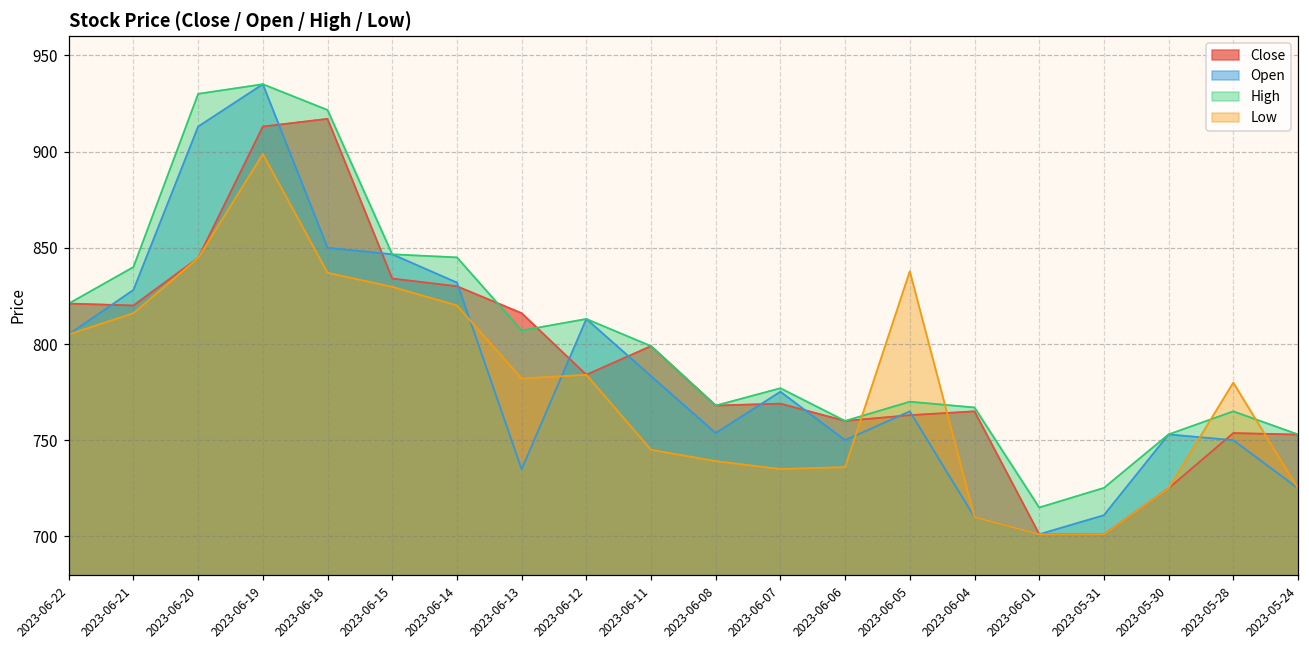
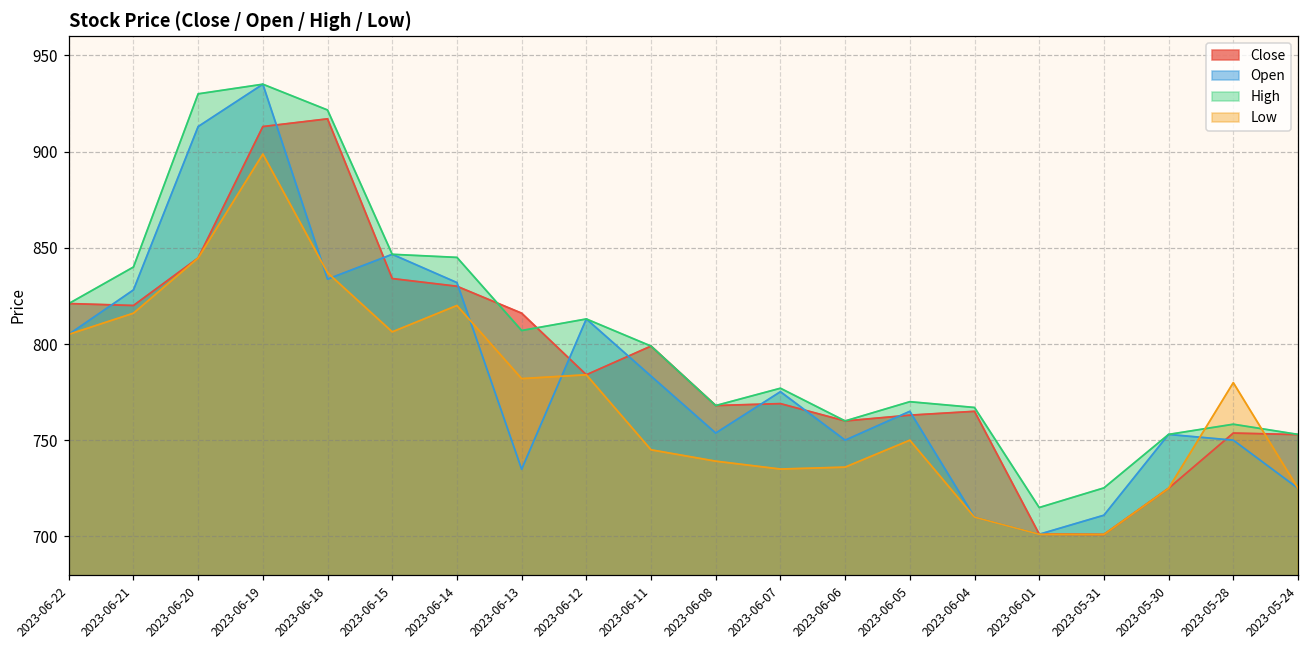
  {
    "Close": {
      "2023-06-21": 820,
      "2023-06-19": 913,
      "2023-06-18": 917,
      "2023-06-15": 834,
      "2023-06-14": 830,
      "2023-06-13": 816,
      "2023-06-07": 769,
      "2023-06-05": 763,
      "2023-06-04": 765,
      "2023-05-28": 754
    },
    "Open": {
      "2023-06-21": 828,
      "2023-06-20": 913,
-     "2023-06-18": 850,
+     "2023-06-18": 834,
      "2023-06-14": 832,
      "2023-06-13": 735,
      "2023-06-11": 783,
      "2023-06-08": 754,
      "2023-06-07": 775,
      "2023-06-06": 750,
      "2023-06-05": 765,
      "2023-05-31": 711,
      "2023-05-28": 750
    },
    "High": {
      "2023-06-21": 840,
      "2023-06-20": 930,
      "2023-06-18": 922,
      "2023-06-14": 845,
      "2023-06-13": 807,
      "2023-06-07": 777,
      "2023-06-05": 770,
      "2023-06-04": 767,
      "2023-06-01": 715,
      "2023-05-31": 725,
-     "2023-05-28": 765
+     "2023-05-28": 758
    },
    "Low": {
      "2023-06-21": 816,
      "2023-06-19": 899,
      "2023-06-18": 837,
-     "2023-06-15": 830,
+     "2023-06-15": 806,
      "2023-06-14": 820,
      "2023-06-13": 782,
      "2023-06-11": 745,
      "2023-06-08": 739,
      "2023-06-07": 735,
      "2023-06-06": 736,
-     "2023-06-05": 838,
+     "2023-06-05": 750,
      "2023-05-28": 780
    }
  }
